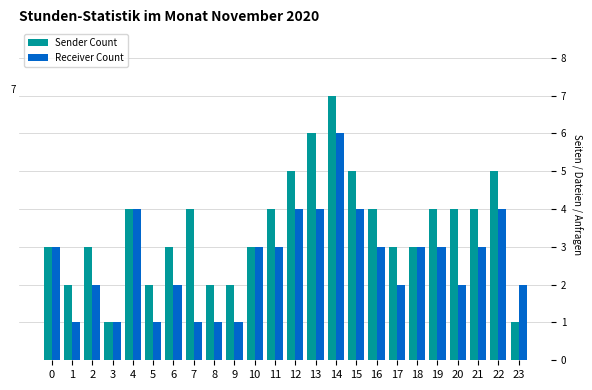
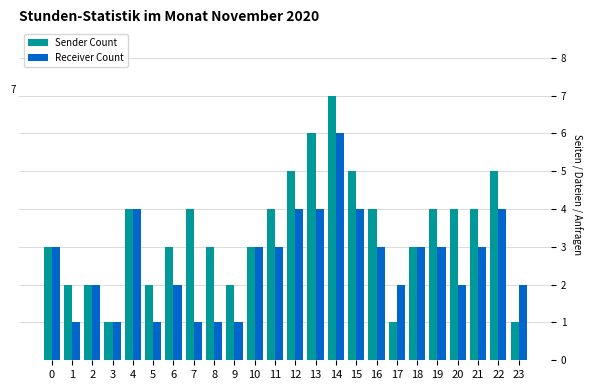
  {
    "Sender Count": {
      "0": 3,
      "1": 2,
-     "2": 3,
+     "2": 2,
      "3": 1,
      "4": 4,
      "5": 2,
      "6": 3,
      "7": 4,
-     "8": 2,
+     "8": 3,
      "9": 2,
      "10": 3,
      "11": 4,
      "12": 5,
      "13": 6,
      "14": 7,
      "15": 5,
      "16": 4,
-     "17": 3,
+     "17": 1,
      "18": 3,
      "19": 4,
      "20": 4,
      "21": 4,
      "22": 5,
      "23": 1
    },
    "Receiver Count": {
      "0": 3,
      "1": 1,
      "2": 2,
      "3": 1,
      "4": 4,
      "5": 1,
      "6": 2,
      "7": 1,
      "8": 1,
      "9": 1,
      "10": 3,
      "11": 3,
      "12": 4,
      "13": 4,
      "14": 6,
      "15": 4,
      "16": 3,
      "17": 2,
      "18": 3,
      "19": 3,
      "20": 2,
      "21": 3,
      "22": 4,
      "23": 2
    }
  }
